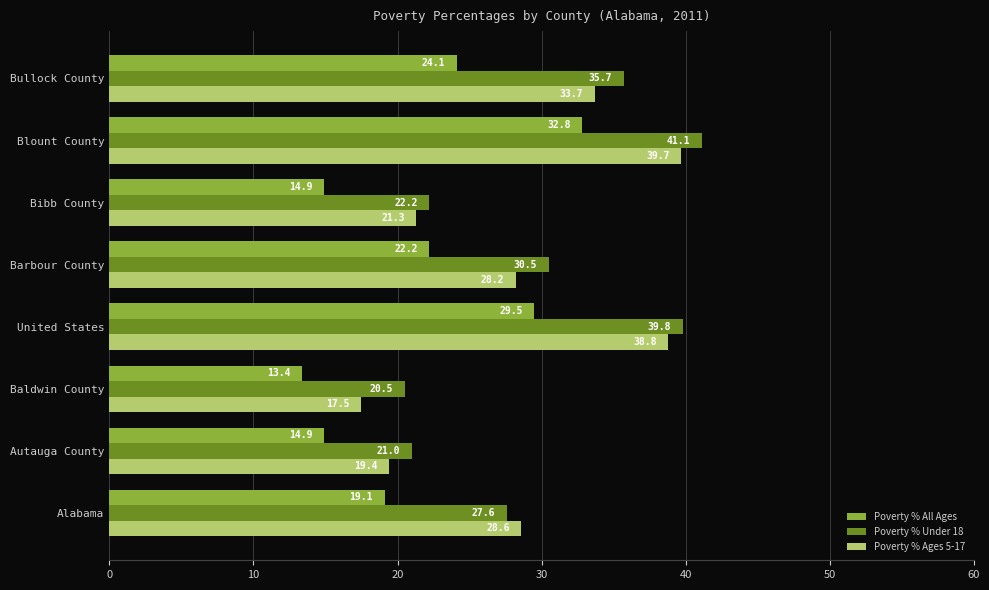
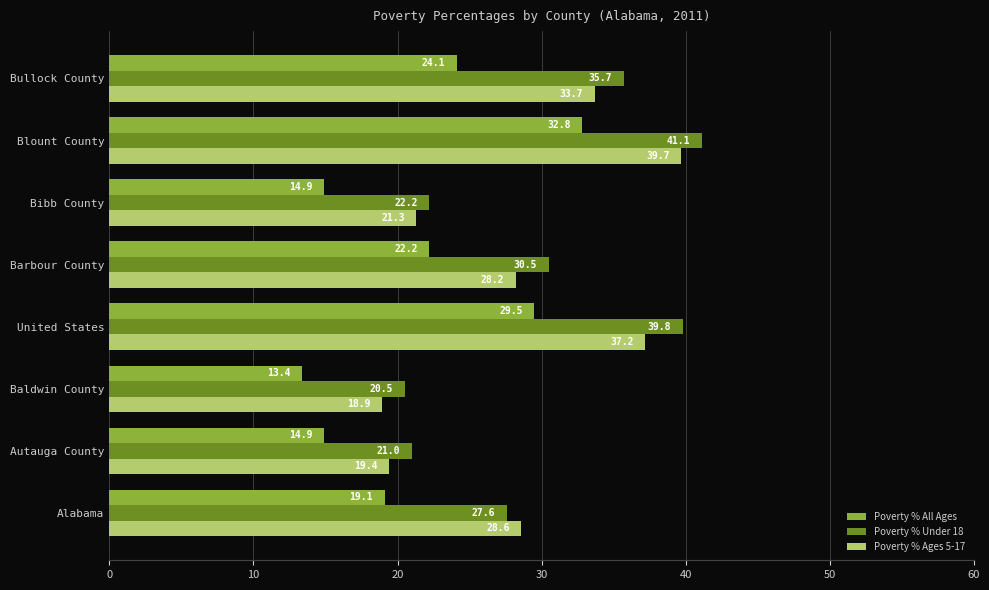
  {
    "Poverty % Ages 5-17": {
      "Bullock County": 33.7,
      "Blount County": 39.7,
      "Bibb County": 21.3,
      "Barbour County": 28.2,
-     "United States": 38.8,
-     "Baldwin County": 17.5,
+     "United States": 37.2,
+     "Baldwin County": 18.9,
      "Autauga County": 19.4,
      "Alabama": 28.6
    }
  }
